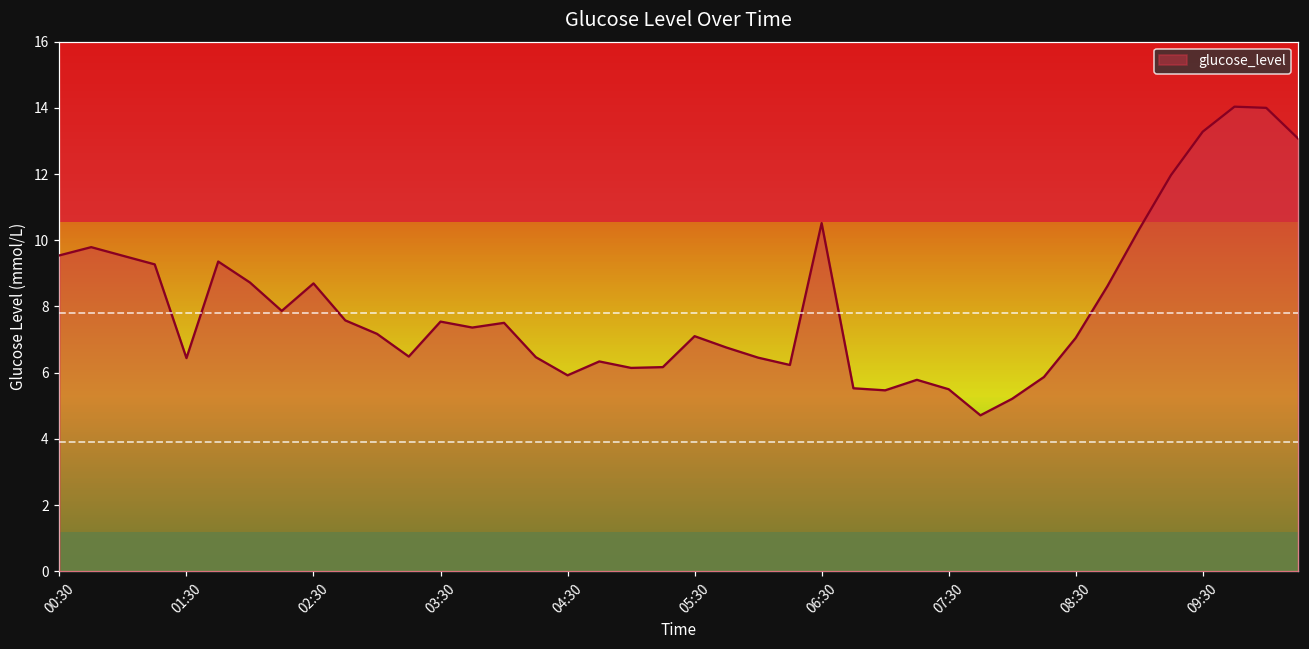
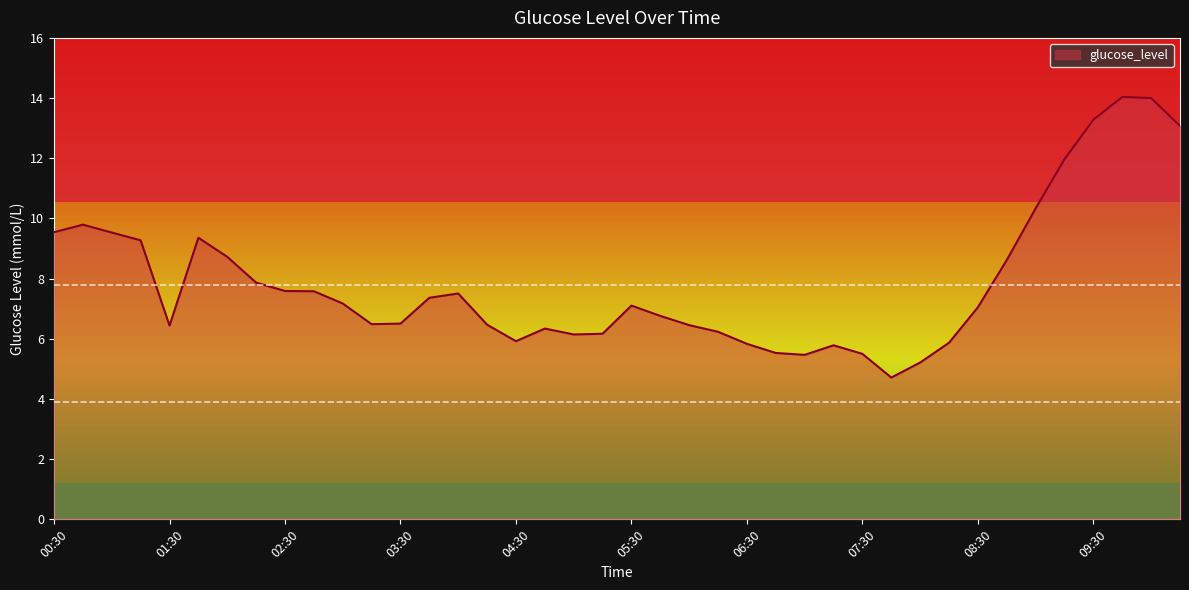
  {
    "00:30": 9.5,
    "01:30": 6.4,
-   "02:30": 8.7,
-   "03:30": 7.5,
+   "02:30": 7.6,
+   "03:30": 6.5,
    "04:30": 5.9,
    "05:30": 7.1,
-   "06:30": 10.5,
+   "06:30": 5.8,
    "07:30": 5.5,
    "08:30": 7.0,
    "09:30": 13.3
  }
